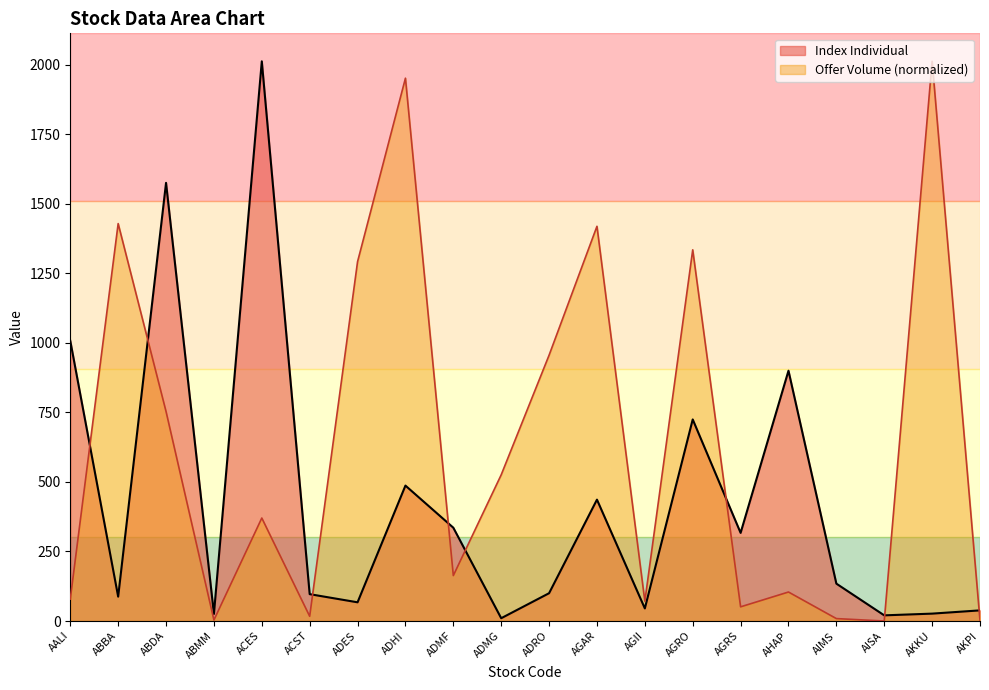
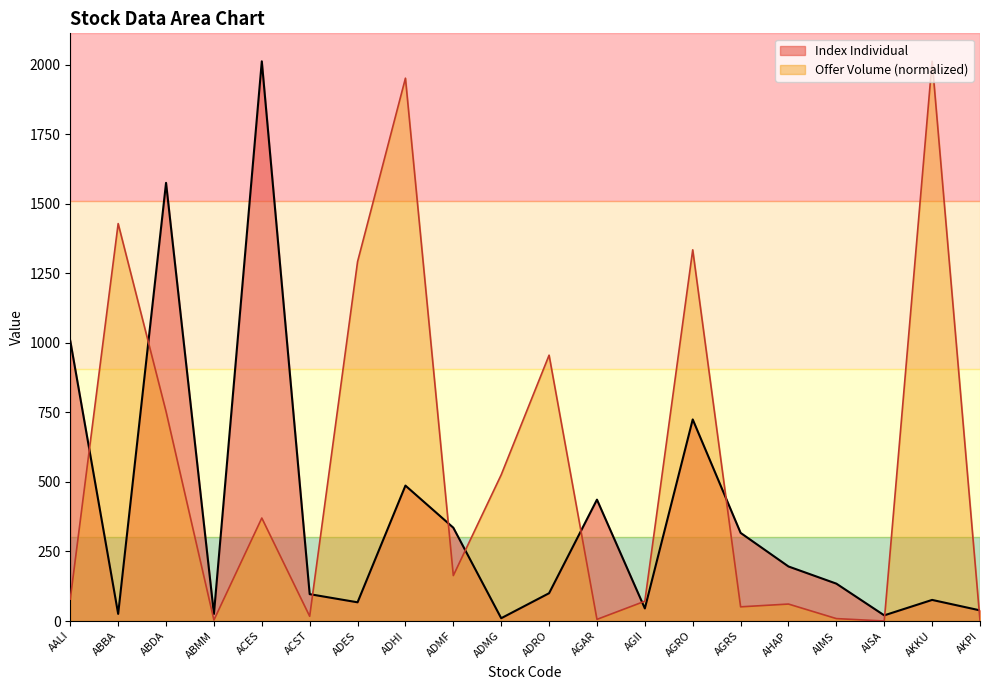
  {
    "Index Individual": {
      "AALI": 1010,
-     "ABBA": 90,
+     "ABBA": 30,
      "ABDA": 1580,
      "ABMM": 30,
      "ACES": 2010,
      "ACST": 100,
      "ADES": 70,
      "ADHI": 490,
      "ADMF": 340,
      "ADMG": 10,
      "ADRO": 100,
      "AGAR": 440,
      "AGII": 50,
      "AGRO": 720,
      "AGRS": 320,
-     "AHAP": 900,
+     "AHAP": 200,
      "AIMS": 130,
      "AISA": 20,
-     "AKKU": 30,
+     "AKKU": 80,
      "AKPI": 40
    },
    "Offer Volume (normalized)": {
      "AALI": 80,
      "ABBA": 1430,
      "ABDA": 750,
      "ABMM": 0,
      "ACES": 370,
      "ACST": 20,
      "ADES": 1290,
      "ADHI": 1950,
      "ADMF": 160,
      "ADMG": 530,
      "ADRO": 960,
-     "AGAR": 1420,
+     "AGAR": 10,
      "AGII": 70,
      "AGRO": 1330,
      "AGRS": 50,
-     "AHAP": 100,
+     "AHAP": 60,
      "AIMS": 10,
      "AISA": 0,
      "AKPI": 0
    }
  }
